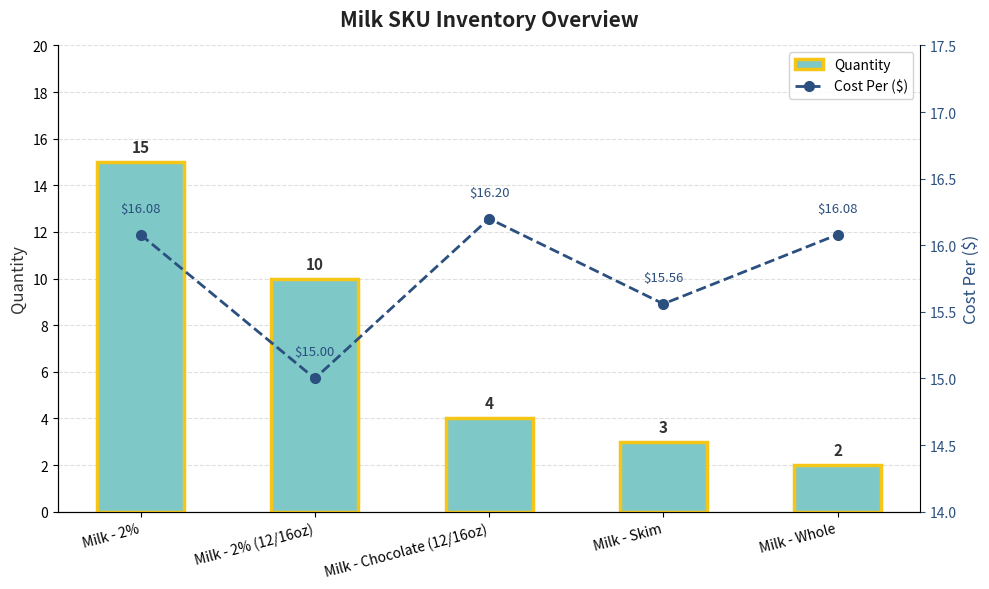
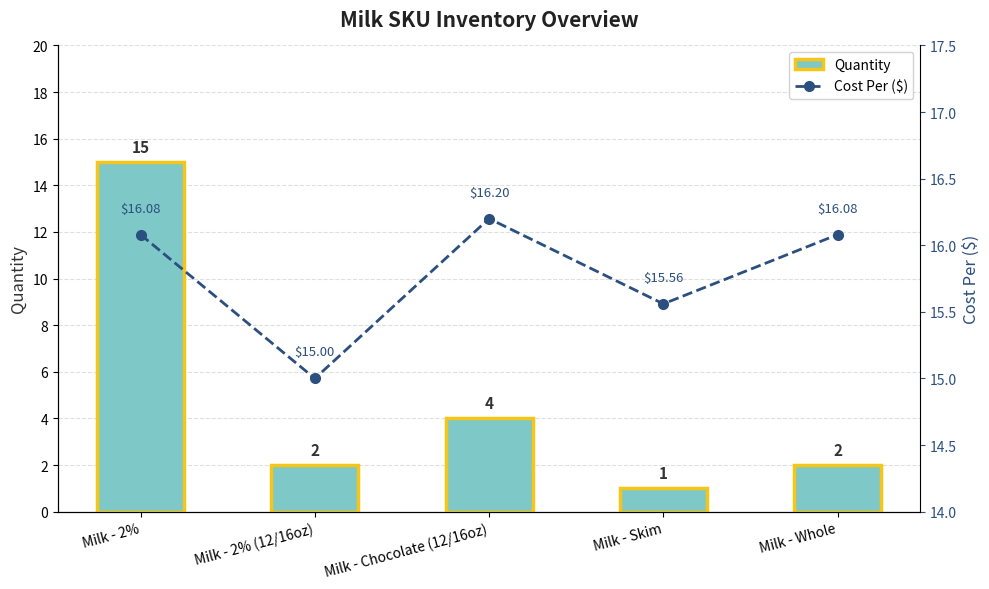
  {
    "Quantity": {
      "Milk - 2%": "15",
-     "Milk - 2% (12/16oz)": "10",
+     "Milk - 2% (12/16oz)": "2",
      "Milk - Chocolate (12/16oz)": "4",
-     "Milk - Skim": "3",
+     "Milk - Skim": "1",
      "Milk - Whole": "2"
    },
    "Cost Per ($)": {
      "Milk - 2%": "$16.08",
      "Milk - 2% (12/16oz)": "$15.00",
      "Milk - Chocolate (12/16oz)": "$16.20",
      "Milk - Skim": "$15.56",
      "Milk - Whole": "$16.08"
    }
  }
